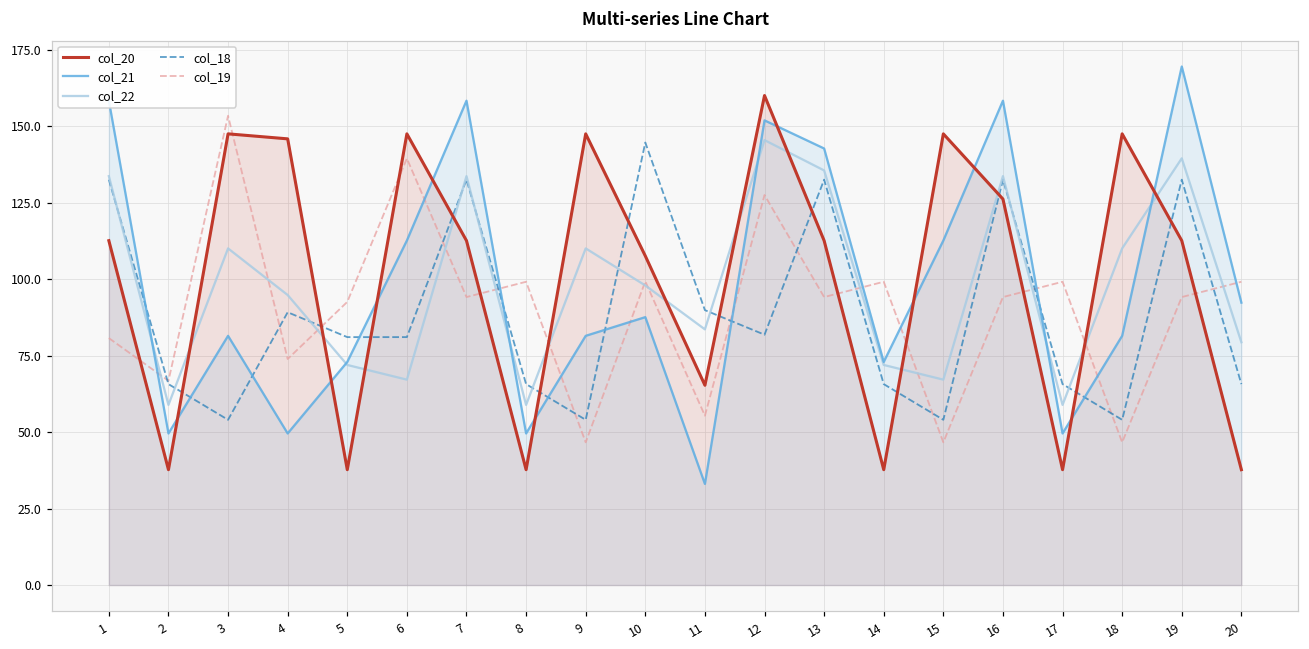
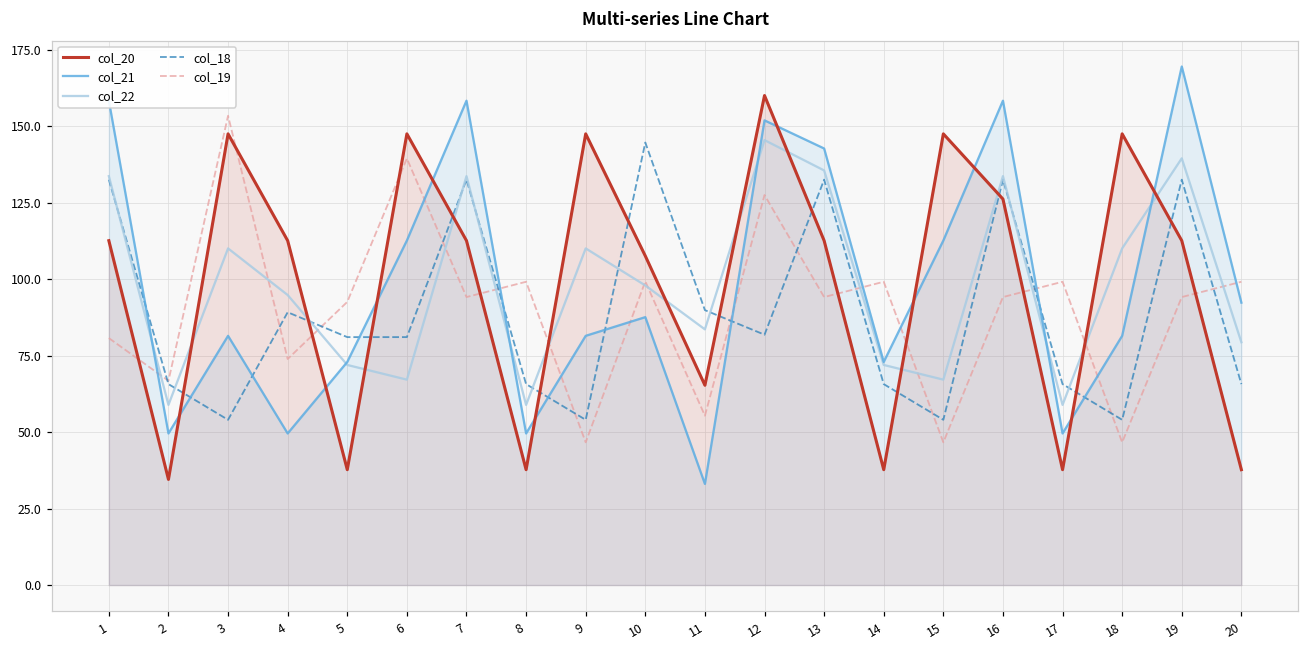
  {
    "col_20": {
      "1": 113,
-     "2": 38,
+     "2": 35,
      "3": 147,
-     "4": 146,
+     "4": 113,
      "5": 38,
      "6": 147,
      "7": 113,
      "8": 38,
      "9": 147,
      "10": 108,
      "11": 65,
      "12": 160,
      "13": 113,
      "14": 38,
      "15": 147,
      "16": 126,
      "17": 38,
      "18": 147,
      "19": 113,
      "20": 38
    },
    "col_21": {
      "2": 50,
      "3": 81,
      "4": 50,
      "5": 73,
      "6": 113,
      "7": 158,
      "8": 50,
      "9": 81,
      "10": 88,
      "11": 33,
      "12": 152,
      "13": 143,
      "14": 73,
      "15": 113,
      "16": 158,
      "17": 50,
      "18": 81,
      "19": 169,
      "20": 92
    },
    "col_22": {
      "1": 134,
      "2": 59,
      "3": 110,
      "4": 95,
      "5": 72,
      "6": 67,
      "7": 134,
      "8": 59,
      "9": 110,
      "10": 98,
      "11": 84,
      "12": 145,
      "13": 136,
      "14": 72,
      "15": 67,
      "16": 134,
      "17": 59,
      "18": 110,
      "19": 139,
      "20": 79
    },
    "col_18": {
      "1": 133,
      "2": 66,
      "3": 54,
      "4": 89,
      "5": 81,
      "6": 81,
      "7": 133,
      "8": 66,
      "9": 54,
      "10": 145,
      "11": 90,
      "12": 82,
      "13": 133,
      "14": 66,
      "15": 54,
      "16": 133,
      "17": 66,
      "18": 54,
      "19": 133,
      "20": 66
    },
    "col_19": {
      "1": 81,
      "2": 67,
      "3": 153,
      "4": 74,
      "5": 93,
      "6": 139,
      "7": 94,
      "8": 99,
      "9": 47,
      "10": 99,
      "11": 55,
      "12": 127,
      "13": 94,
      "14": 99,
      "15": 47,
      "16": 94,
      "17": 99,
      "18": 47,
      "19": 94,
      "20": 99
    }
  }
